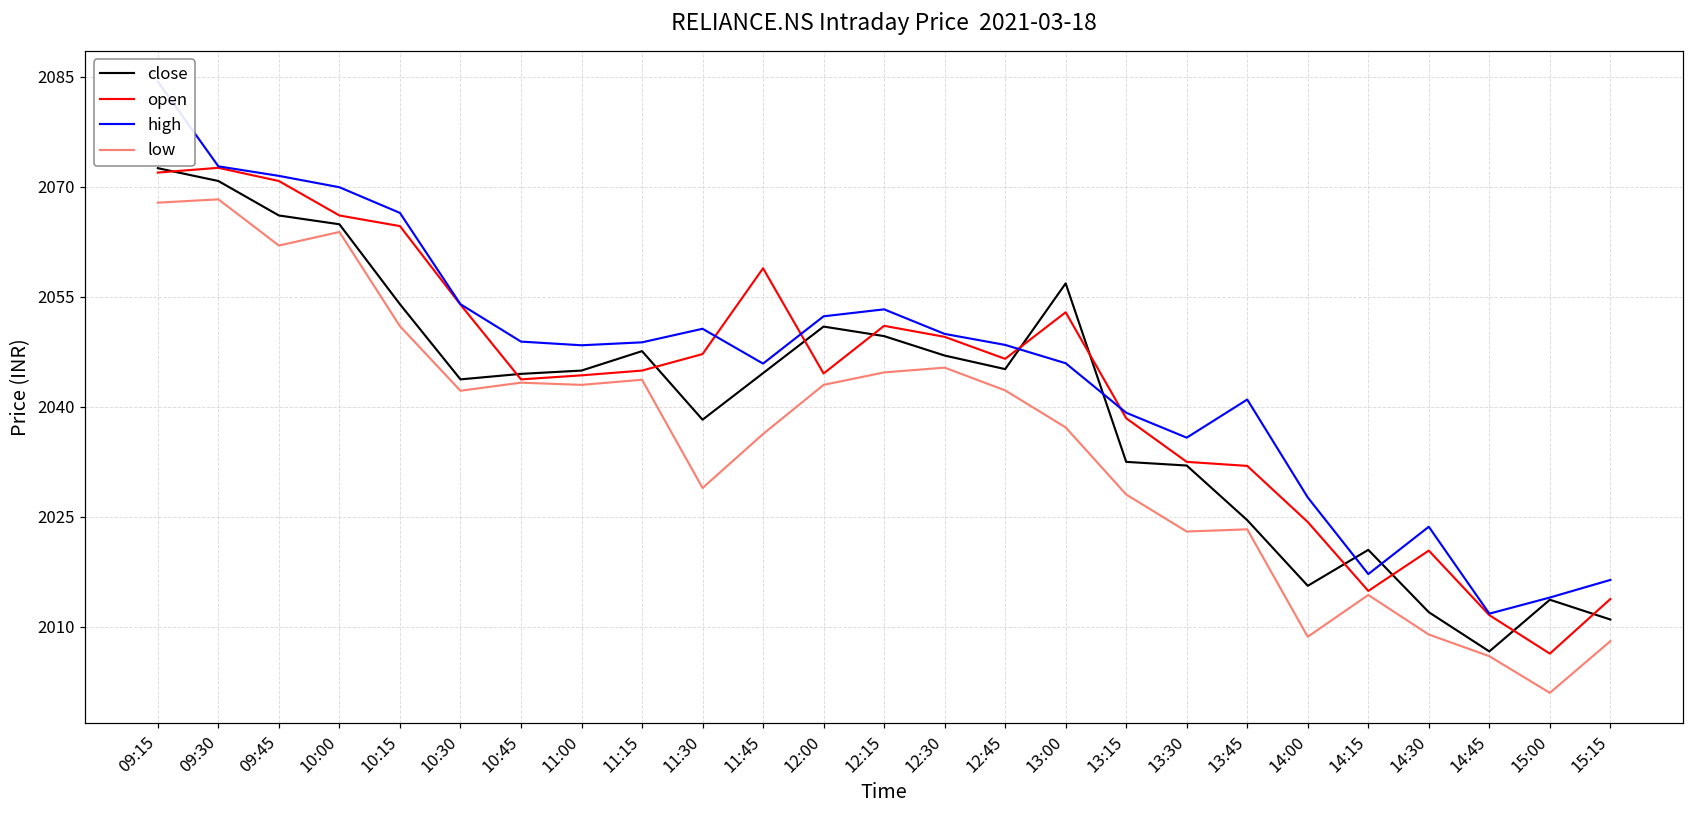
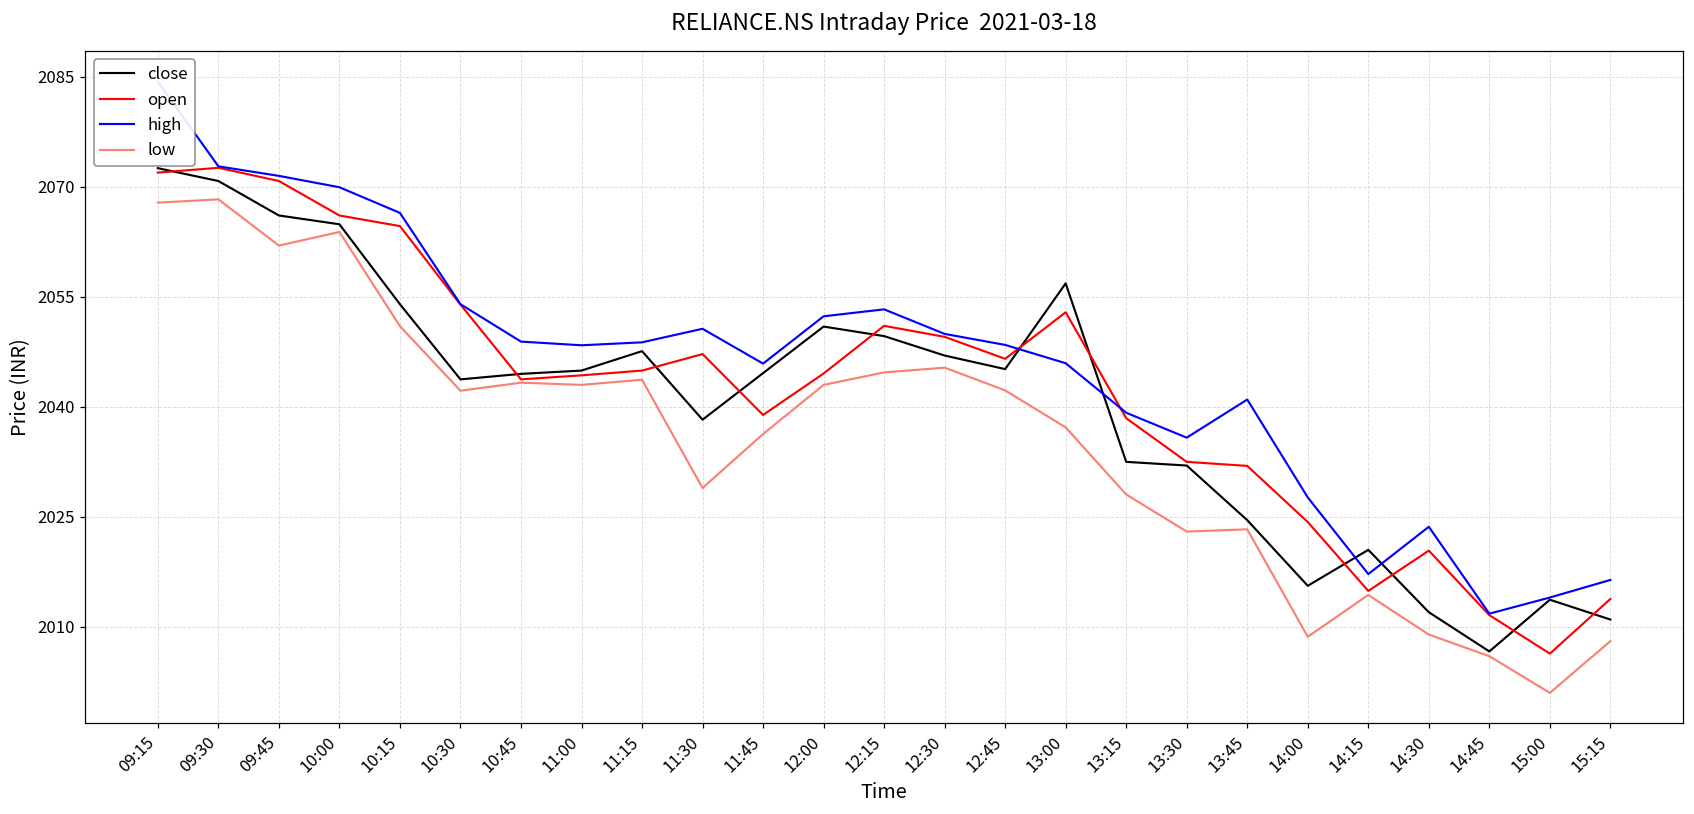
  {
    "close": {
      "09:30": 2071,
      "09:45": 2066,
      "10:00": 2065,
      "10:15": 2054,
      "10:30": 2044,
      "10:45": 2045,
      "11:00": 2045,
      "11:15": 2048,
      "11:30": 2038,
      "11:45": 2045,
      "12:00": 2051,
      "12:15": 2050,
      "12:30": 2047,
      "12:45": 2045,
      "13:00": 2057,
      "13:15": 2033,
      "13:30": 2032,
      "13:45": 2025,
      "14:00": 2016,
      "14:15": 2021,
      "14:30": 2012,
      "14:45": 2007,
      "15:15": 2011
    },
    "open": {
      "09:45": 2071,
      "10:00": 2066,
      "10:15": 2065,
      "10:45": 2044,
      "11:00": 2044,
      "11:15": 2045,
      "11:30": 2047,
-     "11:45": 2059,
+     "11:45": 2039,
      "12:00": 2045,
      "12:15": 2051,
      "12:30": 2050,
      "12:45": 2047,
      "13:00": 2053,
      "13:15": 2038,
      "13:30": 2033,
      "13:45": 2032,
      "14:00": 2024,
      "14:15": 2015,
      "14:30": 2020,
      "15:00": 2006,
      "15:15": 2014
    },
    "high": {
      "09:45": 2072,
      "10:00": 2070,
      "10:15": 2066,
      "10:45": 2049,
      "11:00": 2048,
      "11:15": 2049,
      "11:30": 2051,
      "11:45": 2046,
      "12:00": 2052,
      "12:15": 2053,
      "12:30": 2050,
      "12:45": 2048,
      "13:00": 2046,
      "13:15": 2039,
      "13:30": 2036,
      "13:45": 2041,
      "14:00": 2028,
      "14:15": 2017,
      "14:30": 2024,
      "15:15": 2016
    },
    "low": {
      "09:15": 2068,
      "09:30": 2068,
      "09:45": 2062,
      "10:00": 2064,
      "10:15": 2051,
      "10:30": 2042,
      "10:45": 2043,
      "11:00": 2043,
      "11:15": 2044,
      "11:30": 2029,
      "11:45": 2036,
      "12:00": 2043,
      "12:15": 2045,
      "12:30": 2045,
      "12:45": 2042,
      "13:00": 2037,
      "13:15": 2028,
      "13:30": 2023,
      "13:45": 2023,
      "14:00": 2009,
      "14:15": 2014,
      "14:30": 2009,
      "14:45": 2006,
      "15:00": 2001,
      "15:15": 2008
    }
  }
